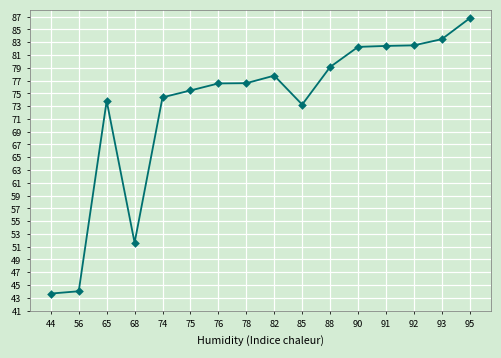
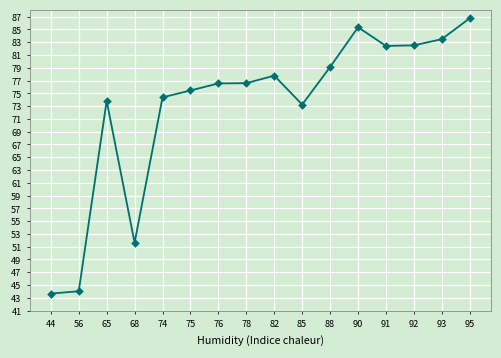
  {
    "44": 44,
    "56": 44,
    "65": 74,
    "68": 52,
    "74": 74,
    "75": 75,
    "76": 77,
    "78": 77,
    "82": 78,
    "85": 73,
    "88": 79,
-   "90": 82,
+   "90": 85,
    "91": 82,
    "92": 83,
    "93": 83,
    "95": 87
  }
